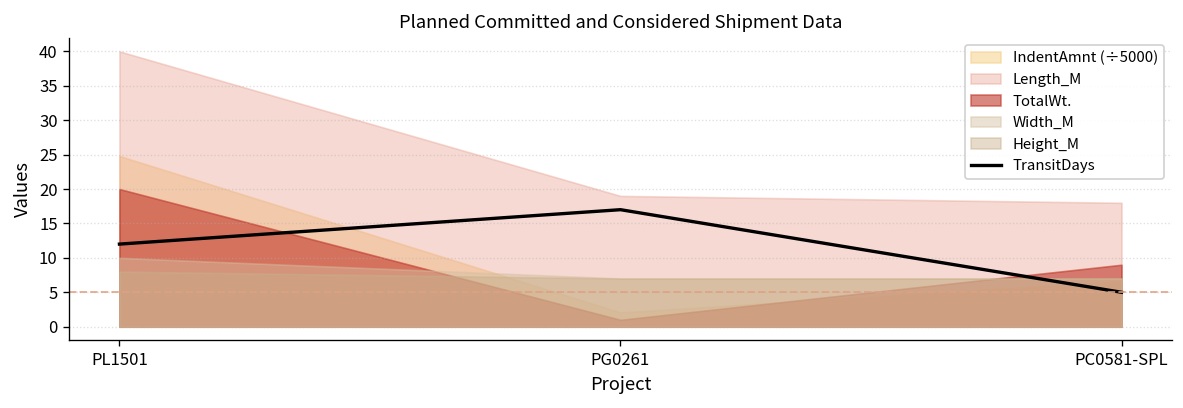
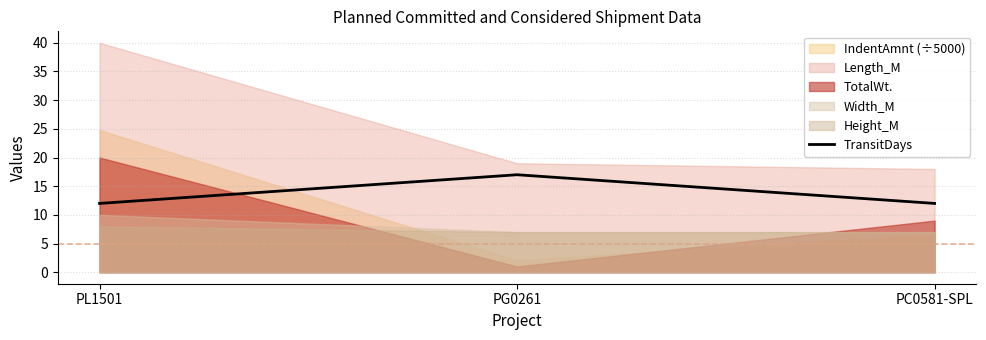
  {
    "TransitDays": {
      "PL1501": 12,
      "PG0261": 17,
-     "PC0581-SPL": 5
+     "PC0581-SPL": 12
    },
    "TotalWt.": {
      "PL1501": 20,
      "PG0261": 1,
      "PC0581-SPL": 9
    }
  }
